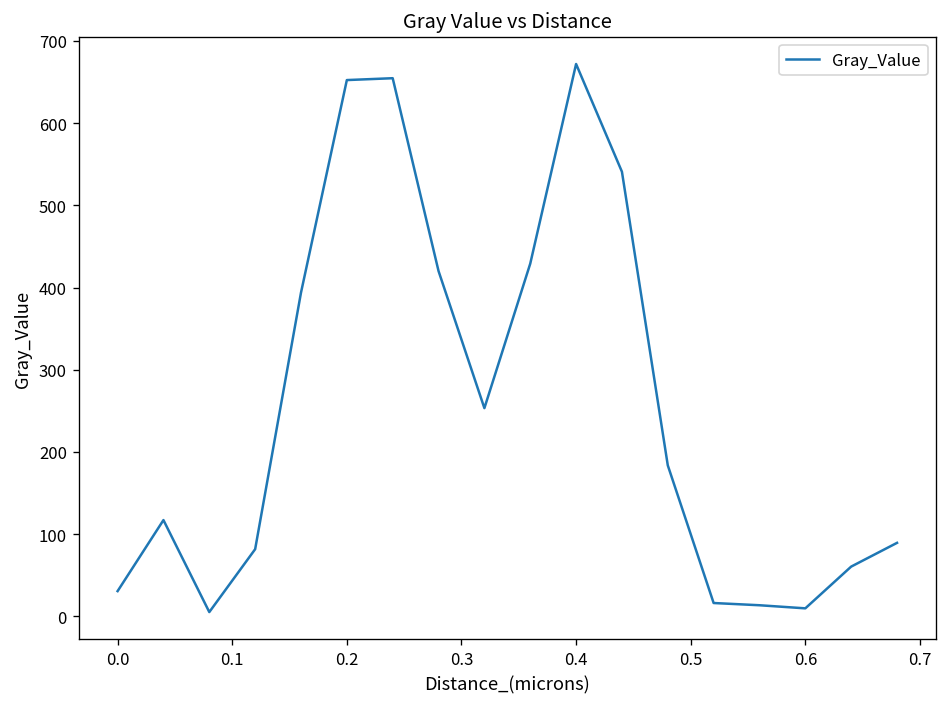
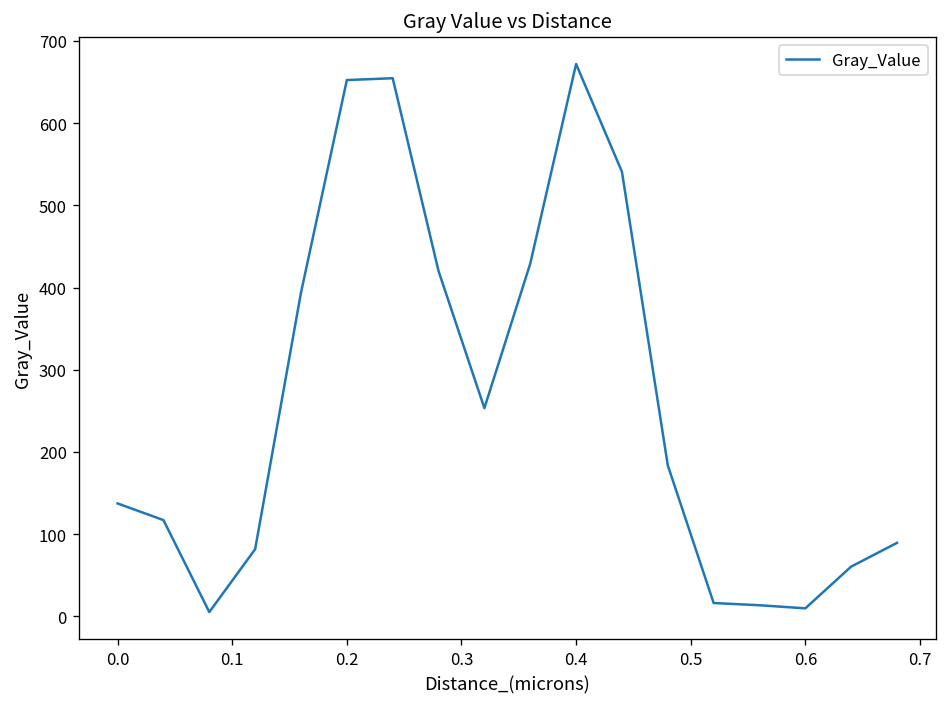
  {
-   "0.0": 30,
+   "0.0": 140,
    "0.2": 650,
    "0.4": 670,
    "0.6": 10
  }
